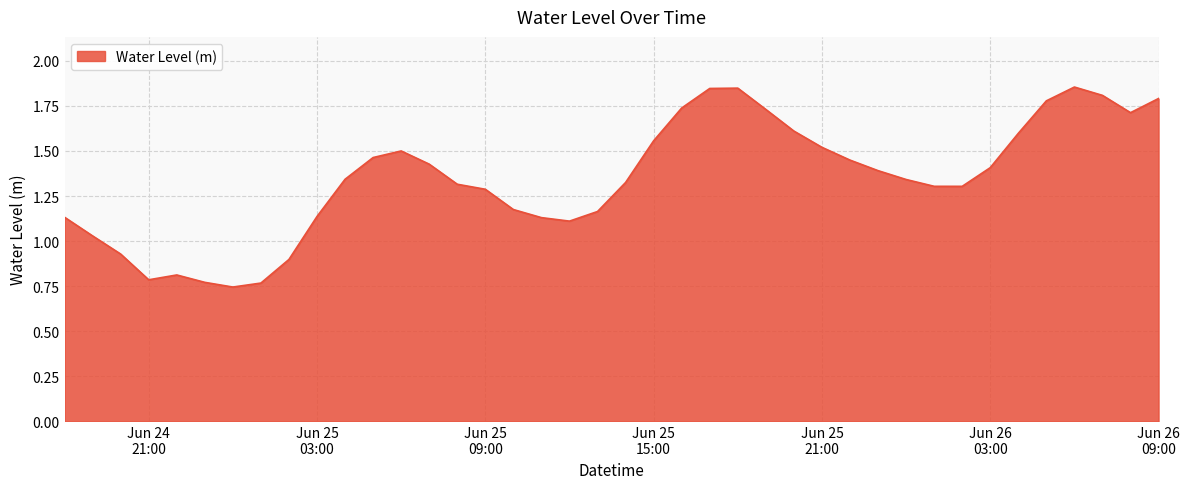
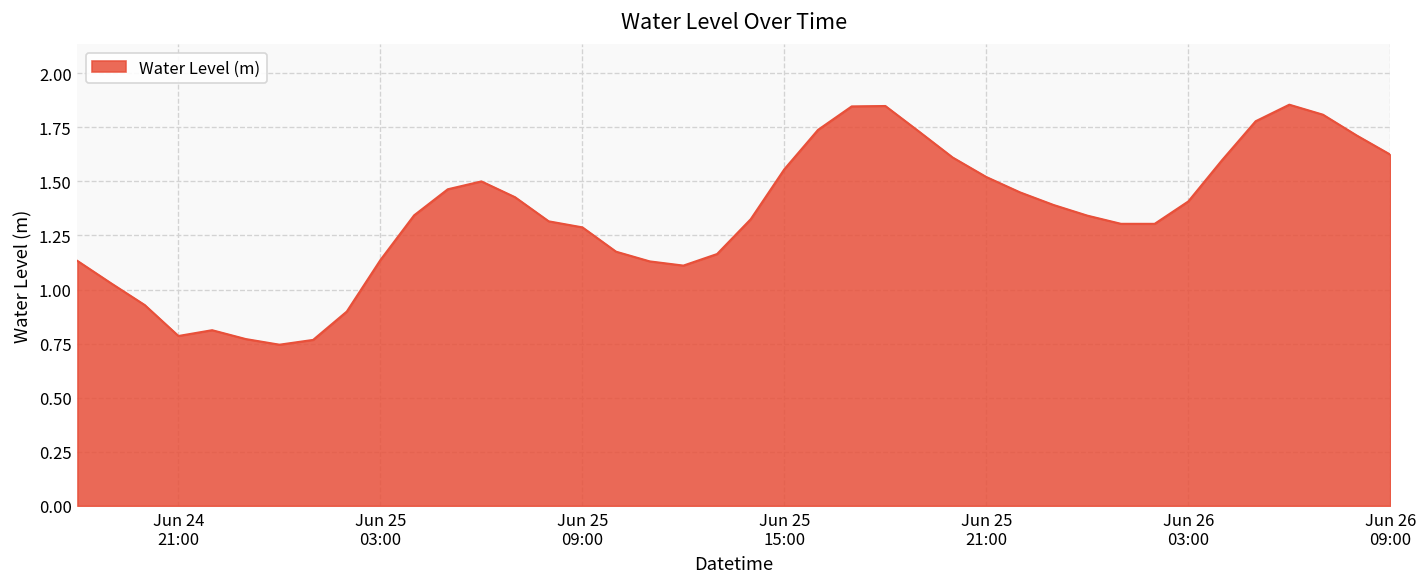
  {
    "Jun 24 21:00": 0.79,
    "Jun 25 03:00": 1.14,
    "Jun 25 09:00": 1.29,
    "Jun 25 15:00": 1.56,
    "Jun 25 21:00": 1.52,
    "Jun 26 03:00": 1.41,
-   "Jun 26 09:00": 1.79
+   "Jun 26 09:00": 1.62
  }
